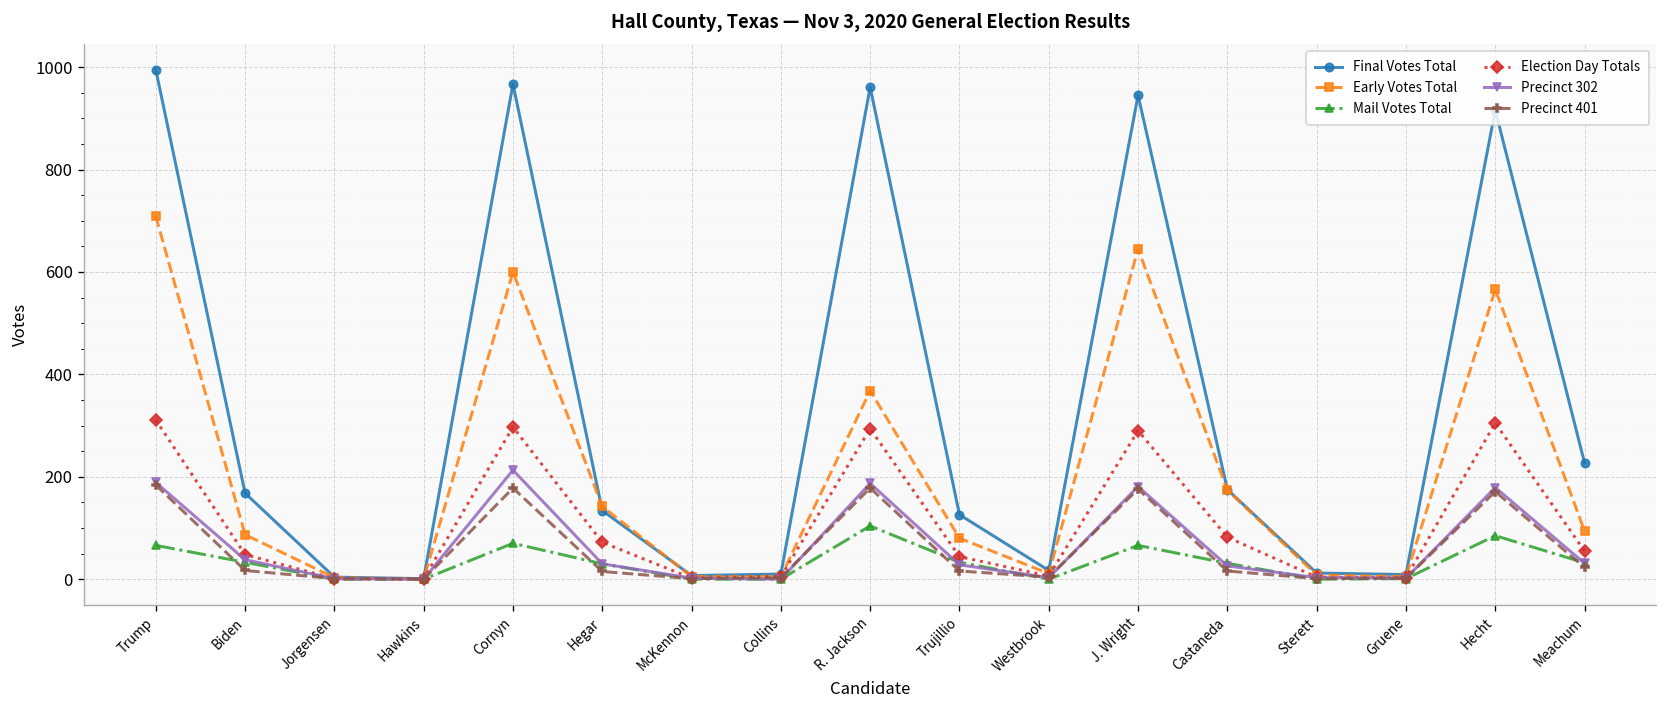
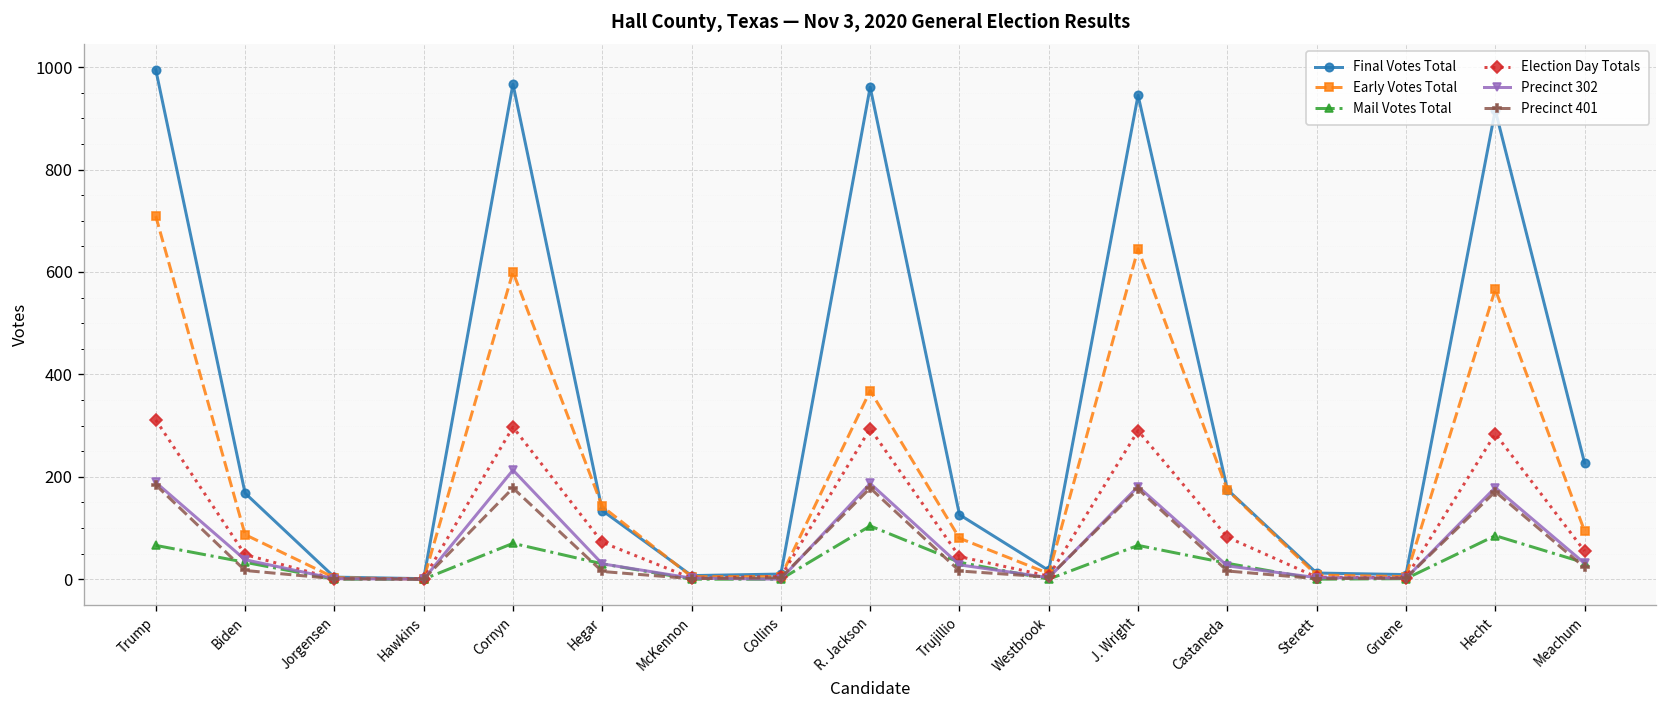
  {
    "Final Votes Total": {
      "Trump": 1000,
      "Biden": 170,
      "Cornyn": 970,
      "Hegar": 130,
      "R. Jackson": 960,
      "Trujillio": 130,
      "Westbrook": 20,
      "J. Wright": 950,
      "Meachum": 230
    },
    "Early Votes Total": {
      "Trump": 710,
      "Biden": 90,
      "Cornyn": 600,
      "Hegar": 140,
      "R. Jackson": 370,
      "Trujillio": 80,
      "J. Wright": 650,
      "Hecht": 570,
      "Meachum": 90
    },
    "Mail Votes Total": {
      "Trump": 70,
      "Cornyn": 70,
      "R. Jackson": 100,
      "J. Wright": 70,
      "Hecht": 90
    },
    "Election Day Totals": {
      "Trump": 310,
      "Biden": 50,
      "Cornyn": 300,
      "Hegar": 70,
      "R. Jackson": 290,
      "Trujillio": 40,
      "J. Wright": 290,
      "Castaneda": 80,
-     "Hecht": 310,
+     "Hecht": 280,
      "Meachum": 60
    },
    "Precinct 302": {
      "Cornyn": 210,
      "R. Jackson": 190,
      "Hecht": 180
    },
    "Precinct 401": {
      "Biden": 20,
      "Cornyn": 180,
      "Hegar": 20,
      "R. Jackson": 180,
      "Trujillio": 20,
      "Castaneda": 20,
      "Hecht": 170,
      "Meachum": 20
    }
  }
